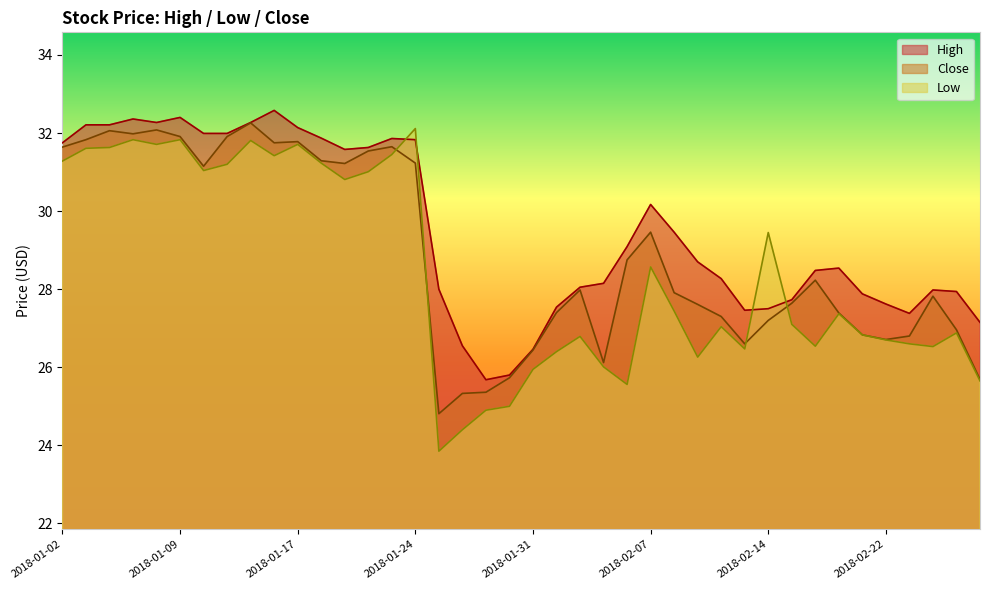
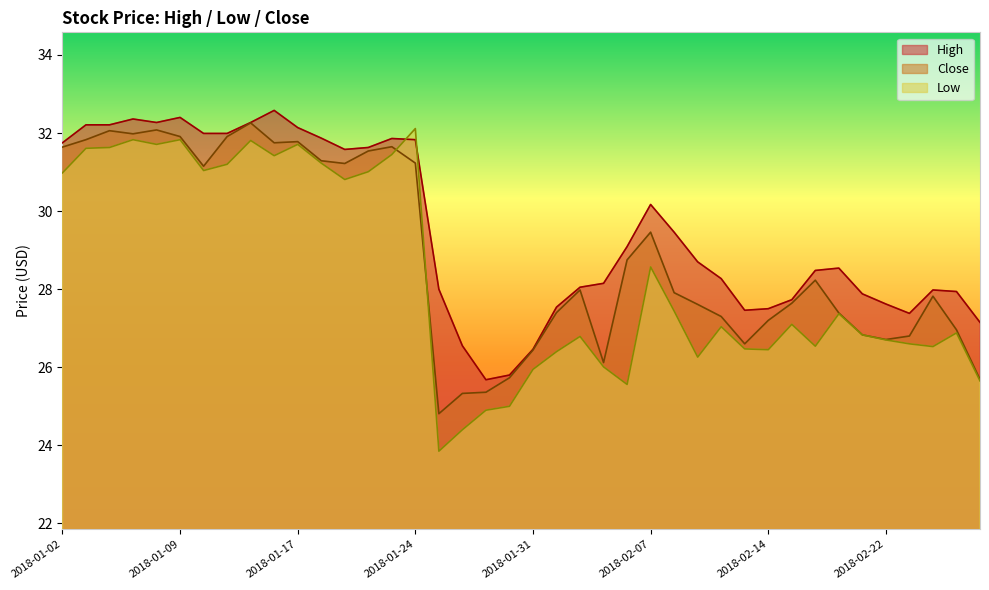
  {
    "Low": {
-     "2018-01-02": 31.3,
+     "2018-01-02": 31.0,
      "2018-01-09": 31.8,
      "2018-01-17": 31.7,
      "2018-01-24": 32.1,
      "2018-01-31": 25.9,
      "2018-02-07": 28.6,
-     "2018-02-14": 29.5
+     "2018-02-14": 26.5
    }
  }
